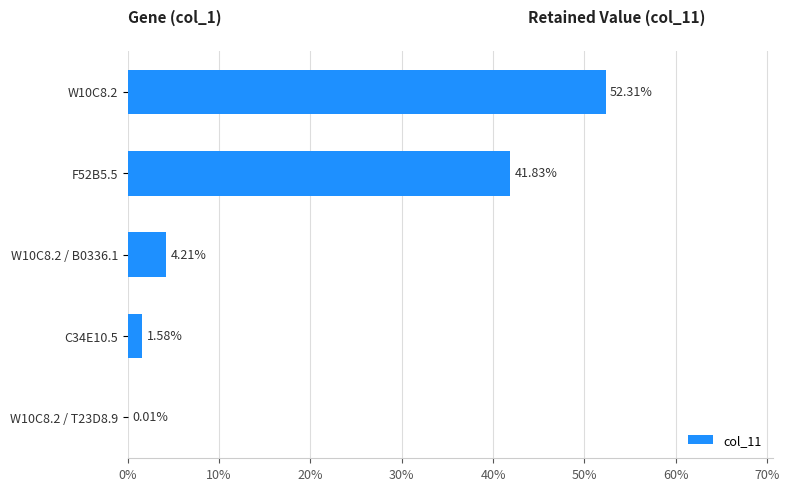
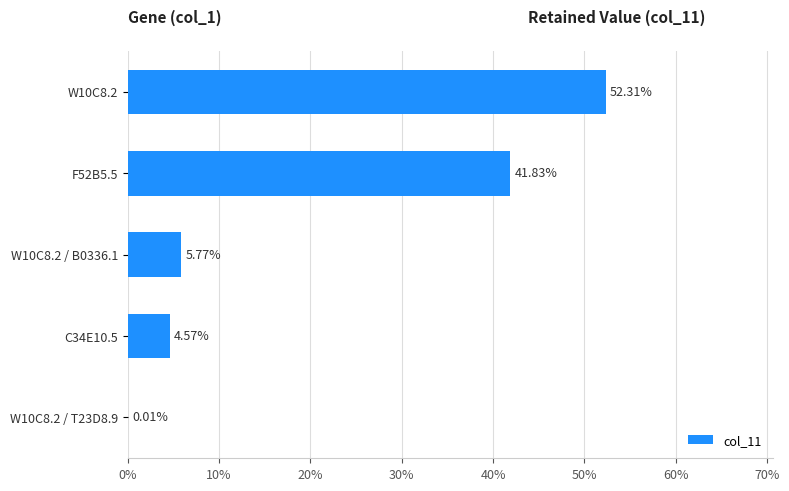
  {
    "W10C8.2": "52.31%",
    "F52B5.5": "41.83%",
-   "W10C8.2 / B0336.1": "4.21%",
-   "C34E10.5": "1.58%",
+   "W10C8.2 / B0336.1": "5.77%",
+   "C34E10.5": "4.57%",
    "W10C8.2 / T23D8.9": "0.01%"
  }
